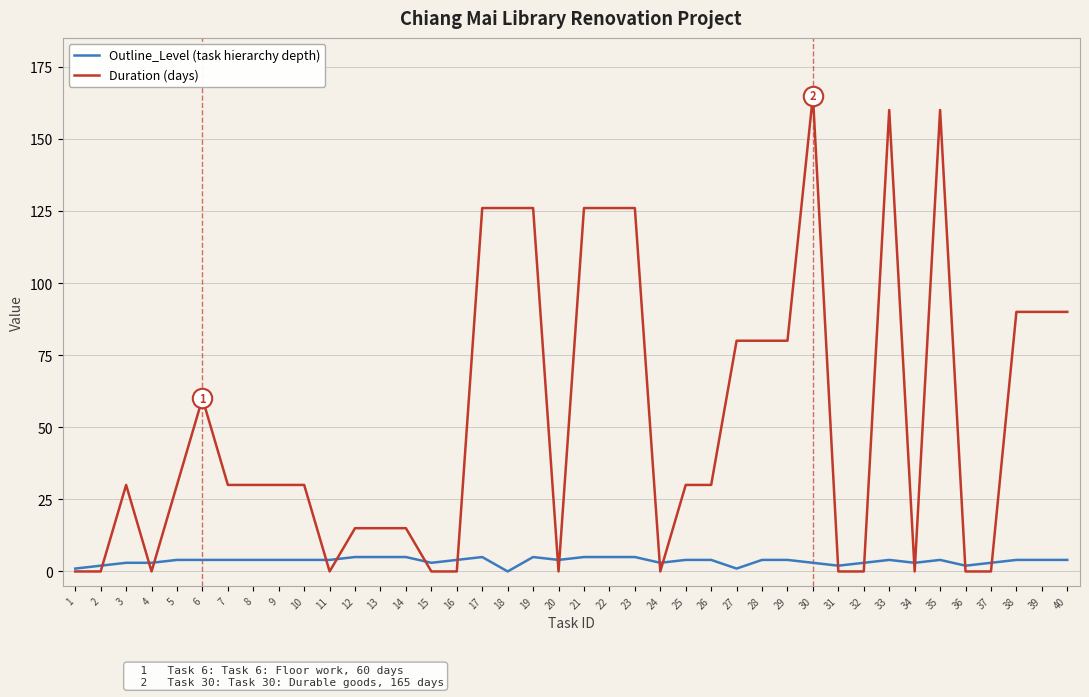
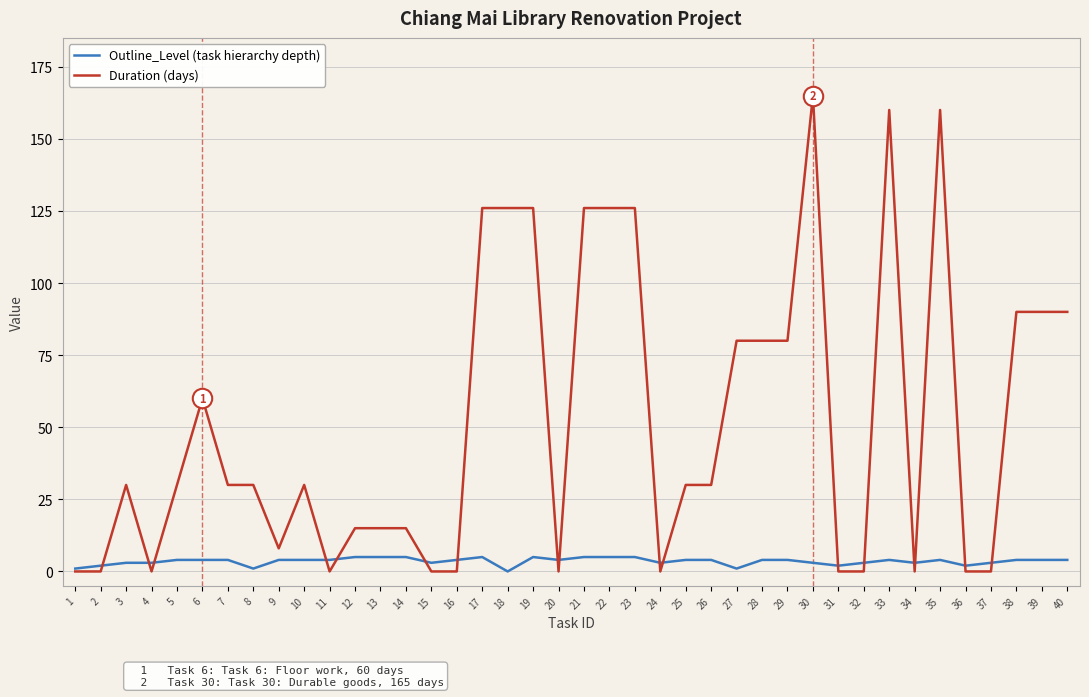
  {
    "Outline_Level (task hierarchy depth)": {
      "1": 1,
      "2": 2,
      "3": 3,
      "4": 3,
      "5": 4,
      "6": 4,
      "7": 4,
-     "8": 4,
+     "8": 1,
      "9": 4,
      "10": 4,
      "11": 4,
      "12": 5,
      "13": 5,
      "14": 5,
      "15": 3,
      "16": 4,
      "17": 5,
      "18": 0,
      "19": 5,
      "20": 4,
      "21": 5,
      "22": 5,
      "23": 5,
      "24": 3,
      "25": 4,
      "26": 4,
      "27": 1,
      "28": 4,
      "29": 4,
      "30": 3,
      "31": 2,
      "32": 3,
      "33": 4,
      "34": 3,
      "35": 4,
      "36": 2,
      "37": 3,
      "38": 4,
      "39": 4,
      "40": 4
    },
    "Duration (days)": {
      "1": 0,
      "2": 0,
      "3": 30,
      "4": 0,
      "5": 30,
      "7": 30,
      "8": 30,
-     "9": 30,
+     "9": 8,
      "10": 30,
      "11": 0,
      "12": 15,
      "13": 15,
      "14": 15,
      "15": 0,
      "16": 0,
      "17": 126,
      "18": 126,
      "19": 126,
      "20": 0,
      "21": 126,
      "22": 126,
      "23": 126,
      "24": 0,
      "25": 30,
      "26": 30,
      "27": 80,
      "28": 80,
      "29": 80,
      "31": 0,
      "32": 0,
      "33": 160,
      "34": 0,
      "35": 160,
      "36": 0,
      "37": 0,
      "38": 90,
      "39": 90,
      "40": 90
    }
  }
